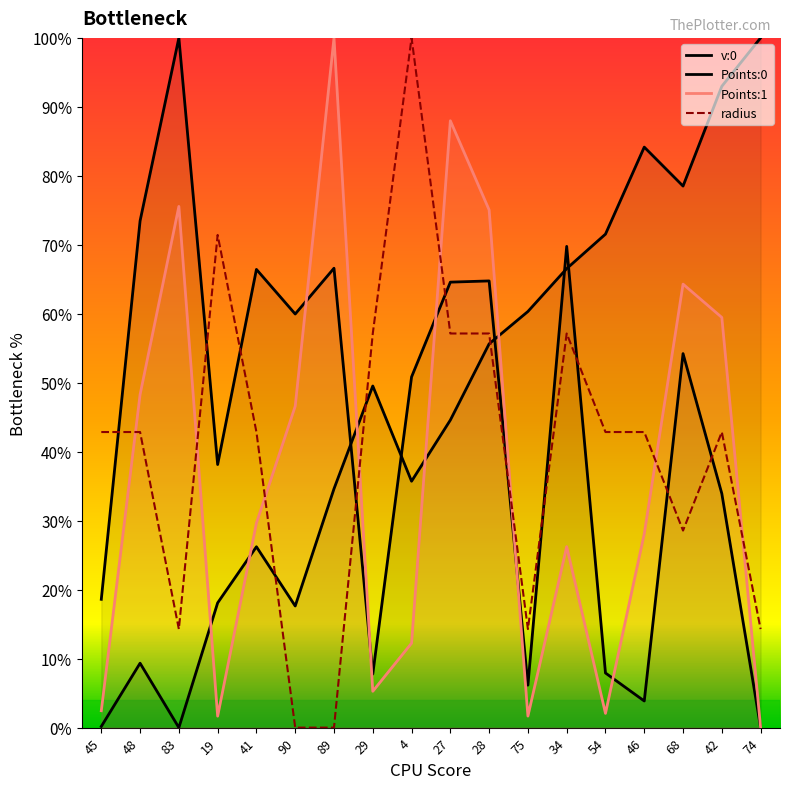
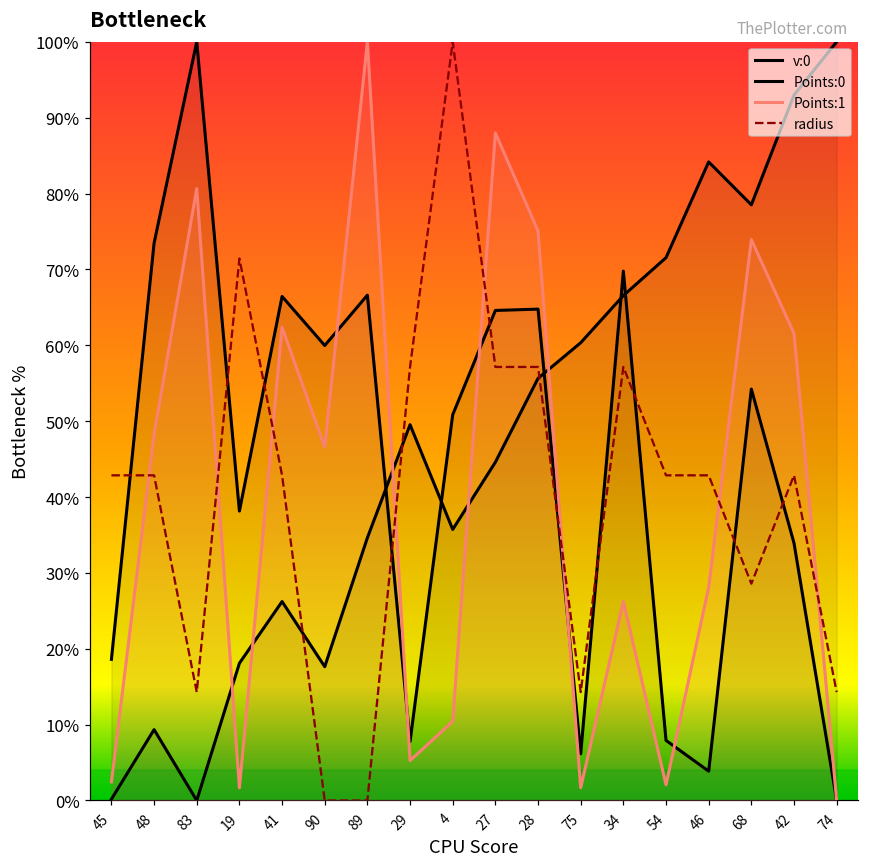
  {
    "Points:1": {
      "48": "48%",
-     "83": "76%",
-     "41": "30%",
+     "83": "81%",
+     "41": "62%",
      "90": "47%",
      "29": "5%",
-     "4": "12%",
+     "4": "10%",
      "27": "88%",
      "28": "75%",
      "34": "26%",
      "46": "28%",
-     "68": "64%",
-     "42": "59%"
+     "68": "74%",
+     "42": "62%"
    },
    "radius": {
      "45": "43%",
      "48": "43%",
      "83": "14%",
      "19": "71%",
      "41": "43%",
      "29": "57%",
      "27": "57%",
      "28": "57%",
      "75": "14%",
      "34": "57%",
      "54": "43%",
      "46": "43%",
      "68": "29%",
      "42": "43%",
      "74": "14%"
    }
  }
